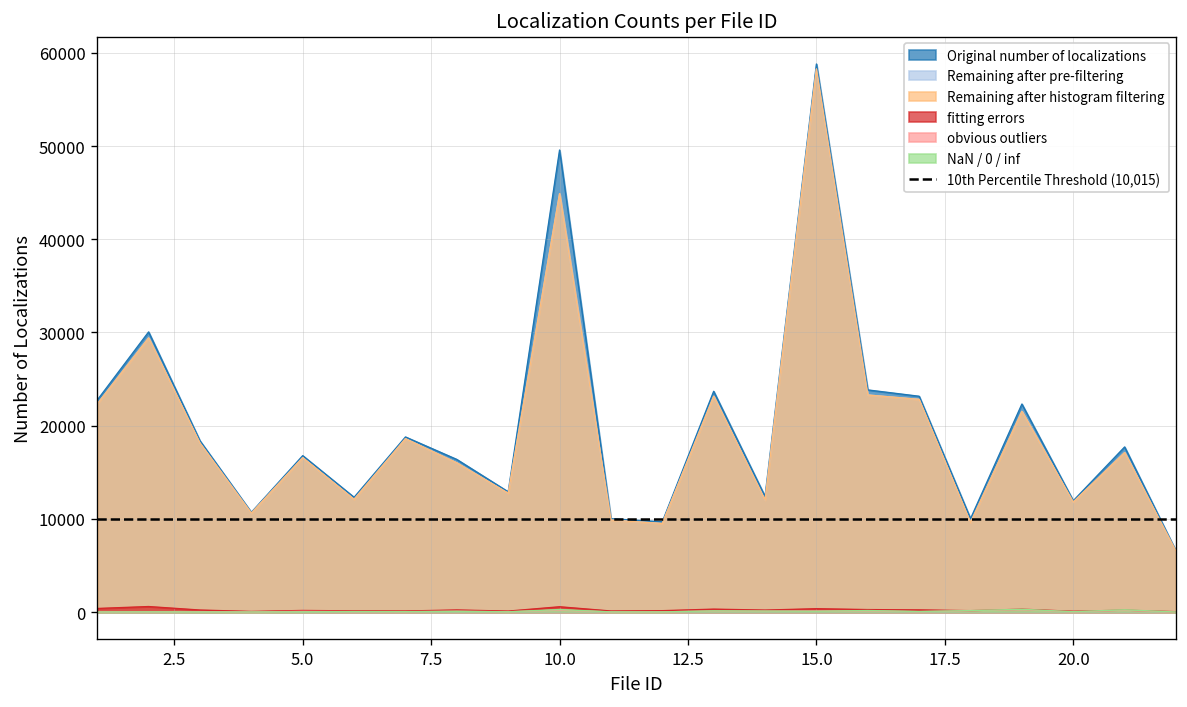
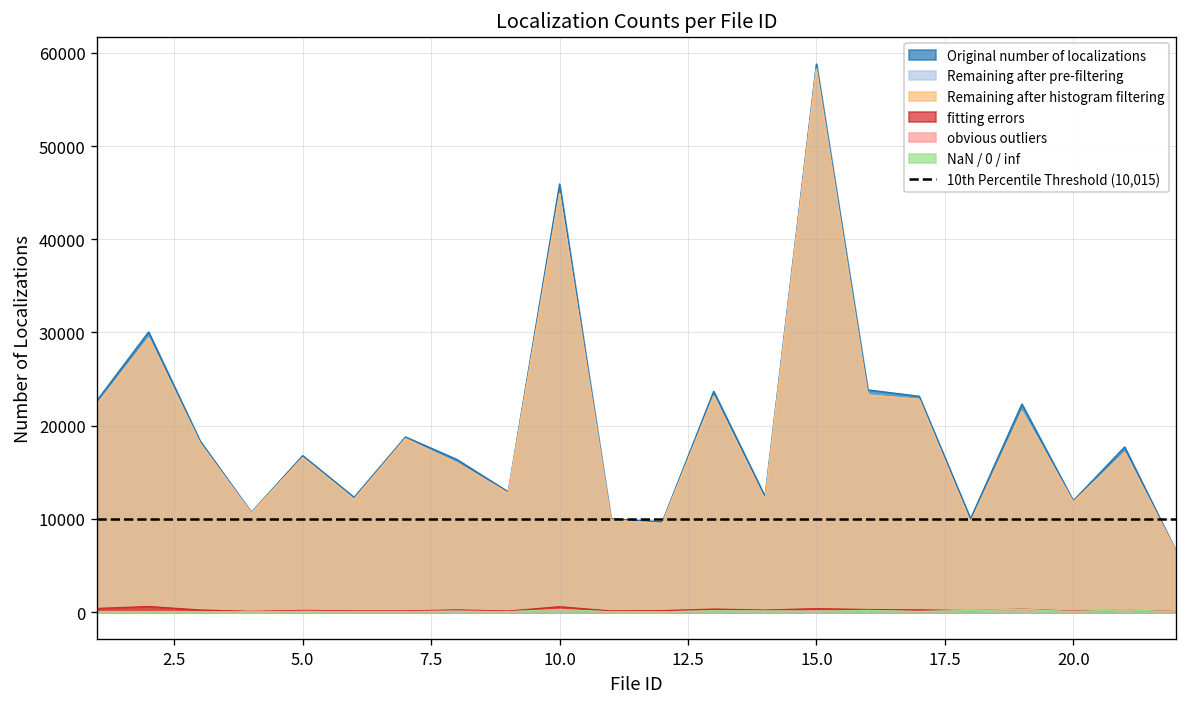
  {
    "Original number of localizations": {
-     "10.0": 50000,
+     "10.0": 46000,
      "15.0": 59000
    }
  }
